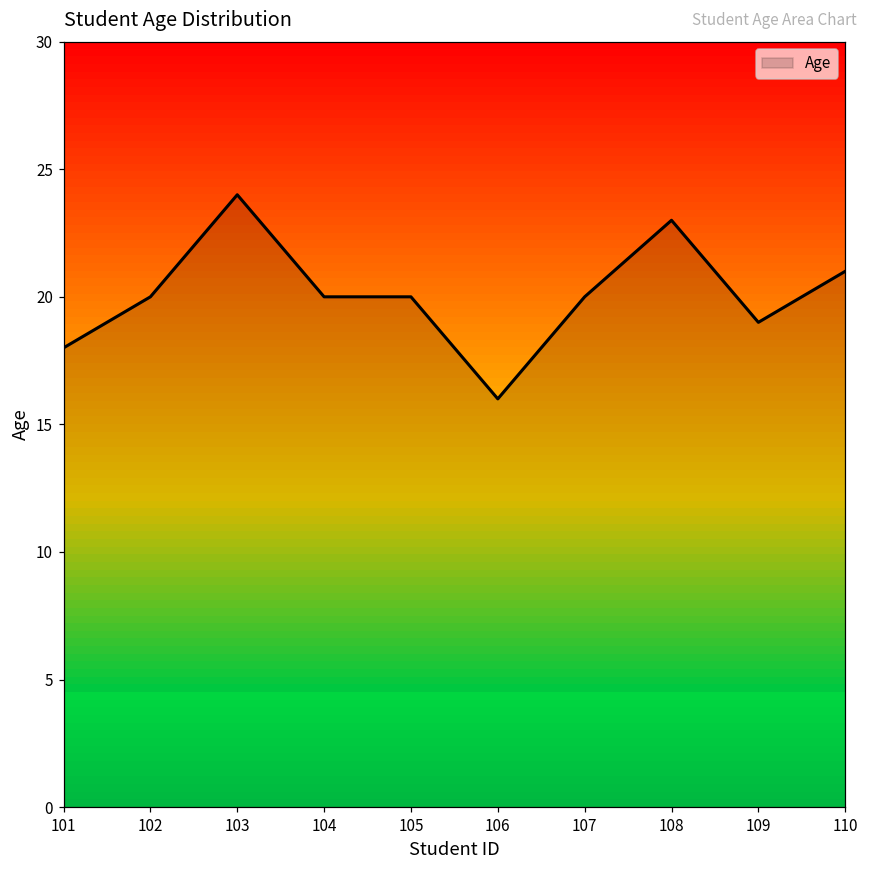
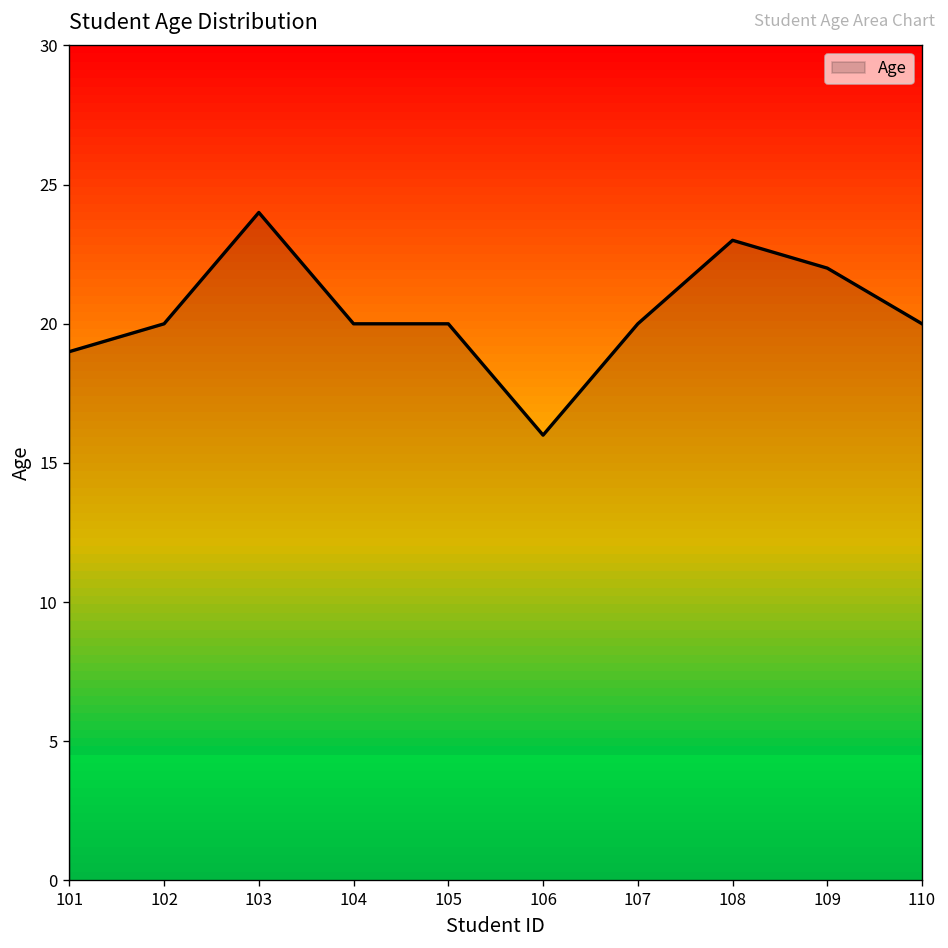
  {
-   "101": 18,
+   "101": 19,
    "102": 20,
    "103": 24,
    "104": 20,
    "105": 20,
    "106": 16,
    "107": 20,
    "108": 23,
-   "109": 19,
-   "110": 21
+   "109": 22,
+   "110": 20
  }
